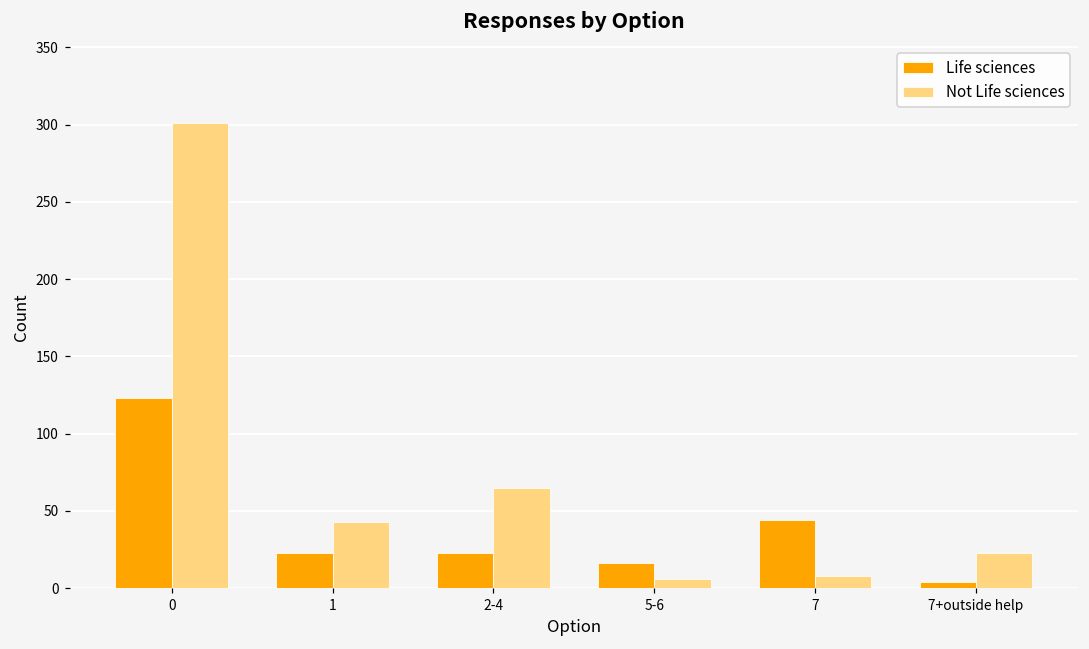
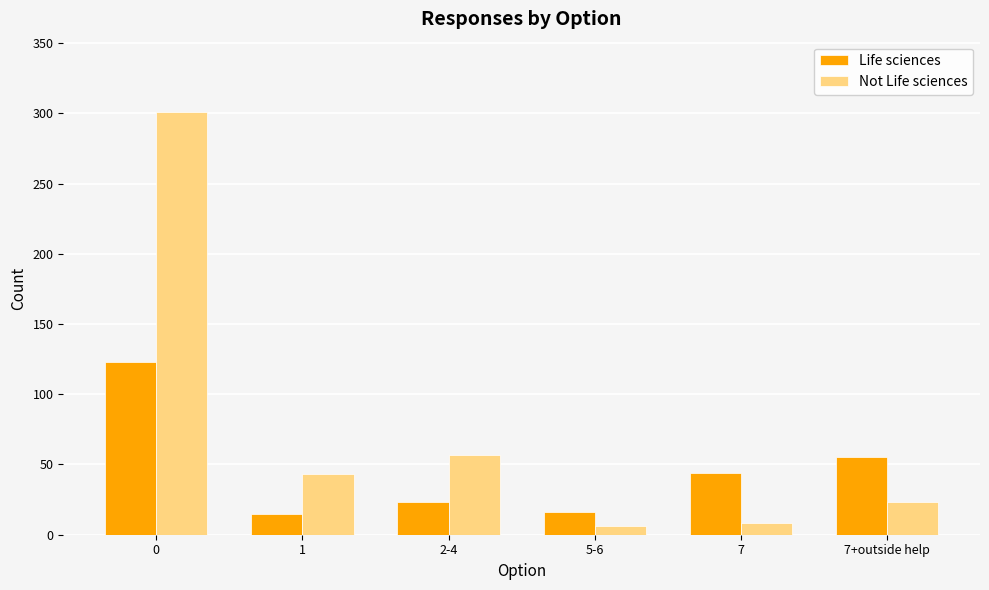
  {
    "Life sciences": {
      "0": 123,
-     "1": 23,
+     "1": 15,
      "2-4": 23,
      "5-6": 16,
      "7": 44,
-     "7+outside help": 4
+     "7+outside help": 55
    },
    "Not Life sciences": {
      "0": 301,
      "1": 43,
-     "2-4": 65,
+     "2-4": 57,
      "5-6": 6,
      "7": 8,
      "7+outside help": 23
    }
  }
